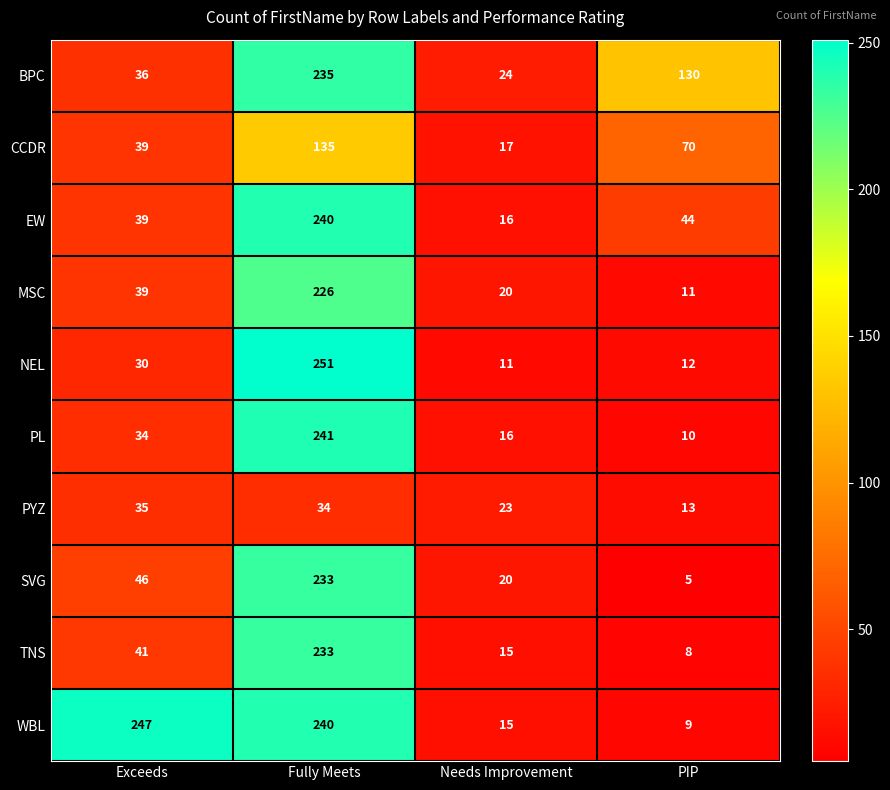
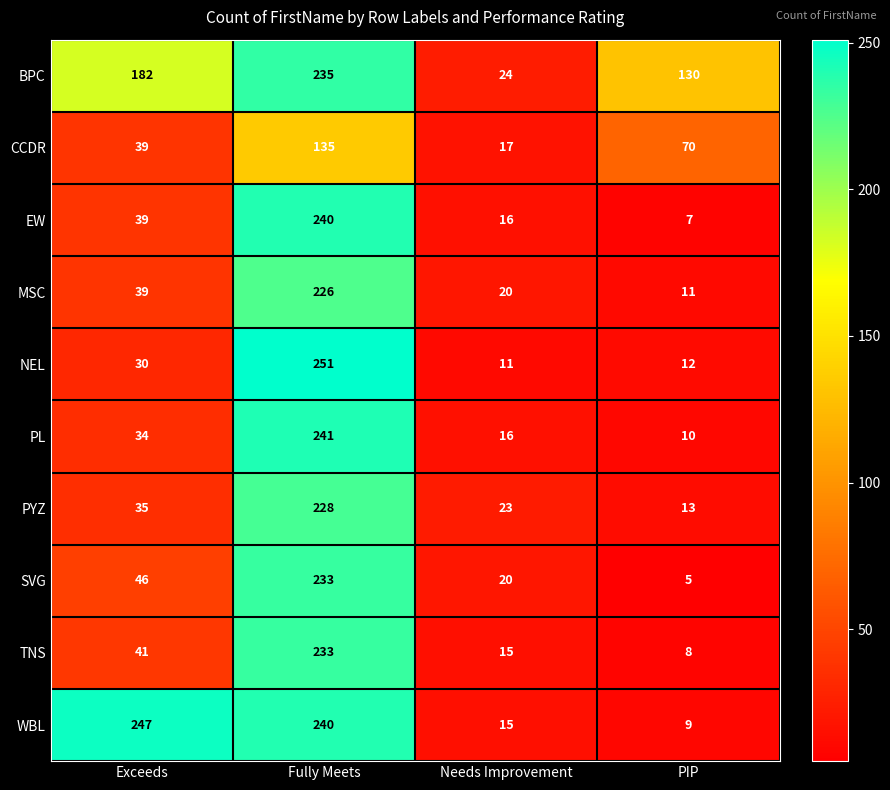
  {
    "BPC": {
-     "Exceeds": 36,
+     "Exceeds": 182,
      "Fully Meets": 235,
      "Needs Improvement": 24,
      "PIP": 130
    },
    "CCDR": {
      "Exceeds": 39,
      "Fully Meets": 135,
      "Needs Improvement": 17,
      "PIP": 70
    },
    "EW": {
      "Exceeds": 39,
      "Fully Meets": 240,
      "Needs Improvement": 16,
-     "PIP": 44
+     "PIP": 7
    },
    "MSC": {
      "Exceeds": 39,
      "Fully Meets": 226,
      "Needs Improvement": 20,
      "PIP": 11
    },
    "NEL": {
      "Exceeds": 30,
      "Fully Meets": 251,
      "Needs Improvement": 11,
      "PIP": 12
    },
    "PL": {
      "Exceeds": 34,
      "Fully Meets": 241,
      "Needs Improvement": 16,
      "PIP": 10
    },
    "PYZ": {
      "Exceeds": 35,
-     "Fully Meets": 34,
+     "Fully Meets": 228,
      "Needs Improvement": 23,
      "PIP": 13
    },
    "SVG": {
      "Exceeds": 46,
      "Fully Meets": 233,
      "Needs Improvement": 20,
      "PIP": 5
    },
    "TNS": {
      "Exceeds": 41,
      "Fully Meets": 233,
      "Needs Improvement": 15,
      "PIP": 8
    },
    "WBL": {
      "Exceeds": 247,
      "Fully Meets": 240,
      "Needs Improvement": 15,
      "PIP": 9
    }
  }
